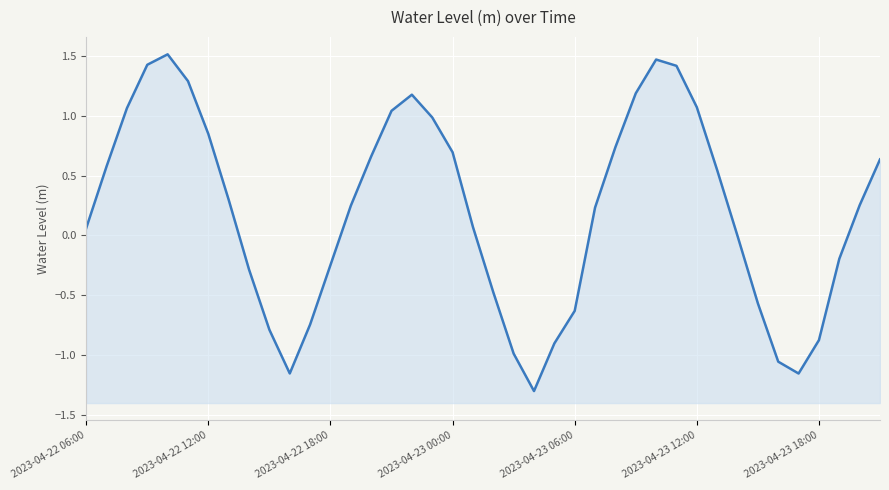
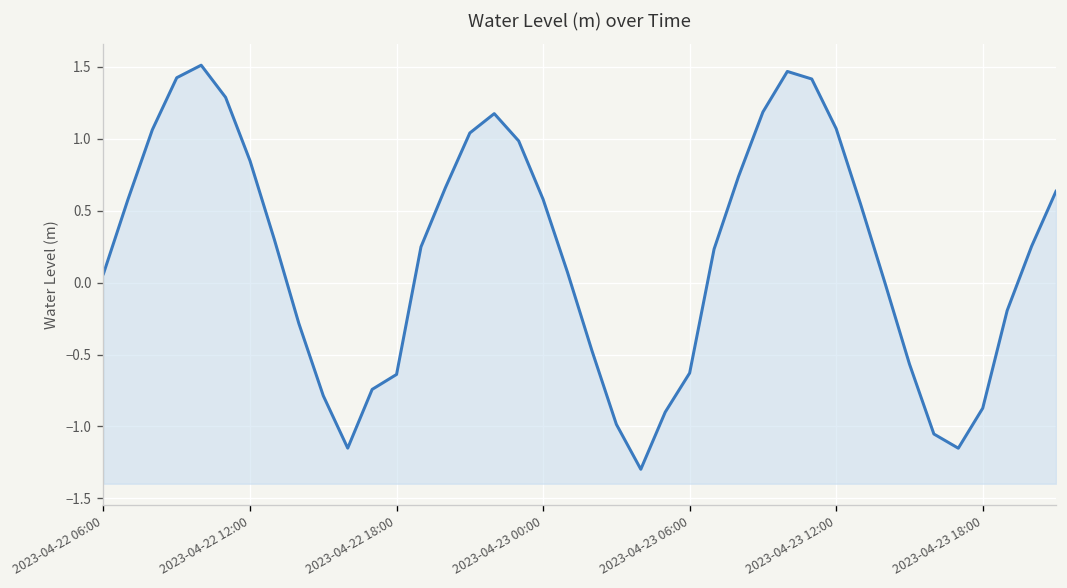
  {
    "2023-04-22 06:00": 0.06,
    "2023-04-22 12:00": 0.85,
-   "2023-04-22 18:00": -0.25,
-   "2023-04-23 00:00": 0.69,
+   "2023-04-22 18:00": -0.64,
+   "2023-04-23 00:00": 0.58,
    "2023-04-23 06:00": -0.63,
    "2023-04-23 12:00": 1.07,
    "2023-04-23 18:00": -0.87
  }
